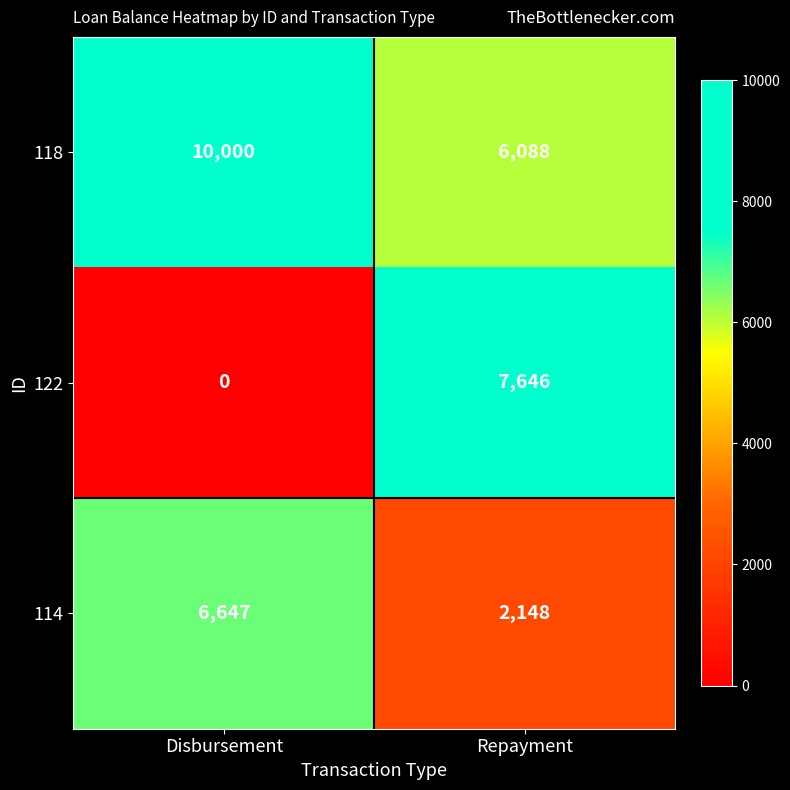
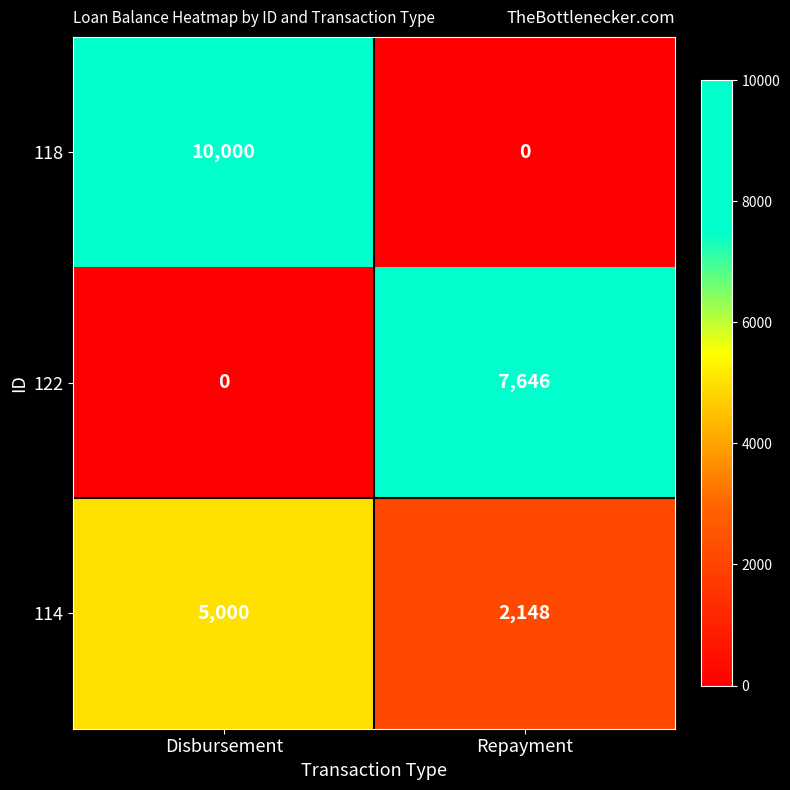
  {
    "118": {
      "Disbursement": "10,000",
-     "Repayment": "6,088"
+     "Repayment": "0"
    },
    "122": {
      "Disbursement": "0",
      "Repayment": "7,646"
    },
    "114": {
-     "Disbursement": "6,647",
+     "Disbursement": "5,000",
      "Repayment": "2,148"
    }
  }
